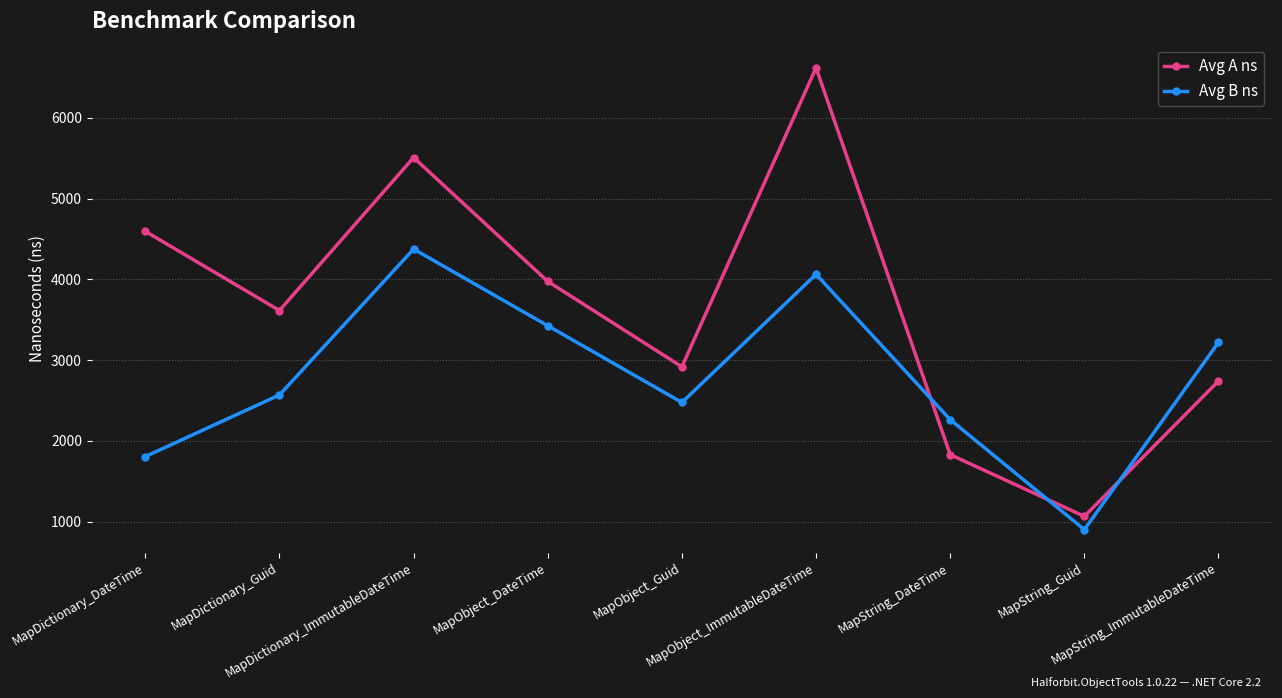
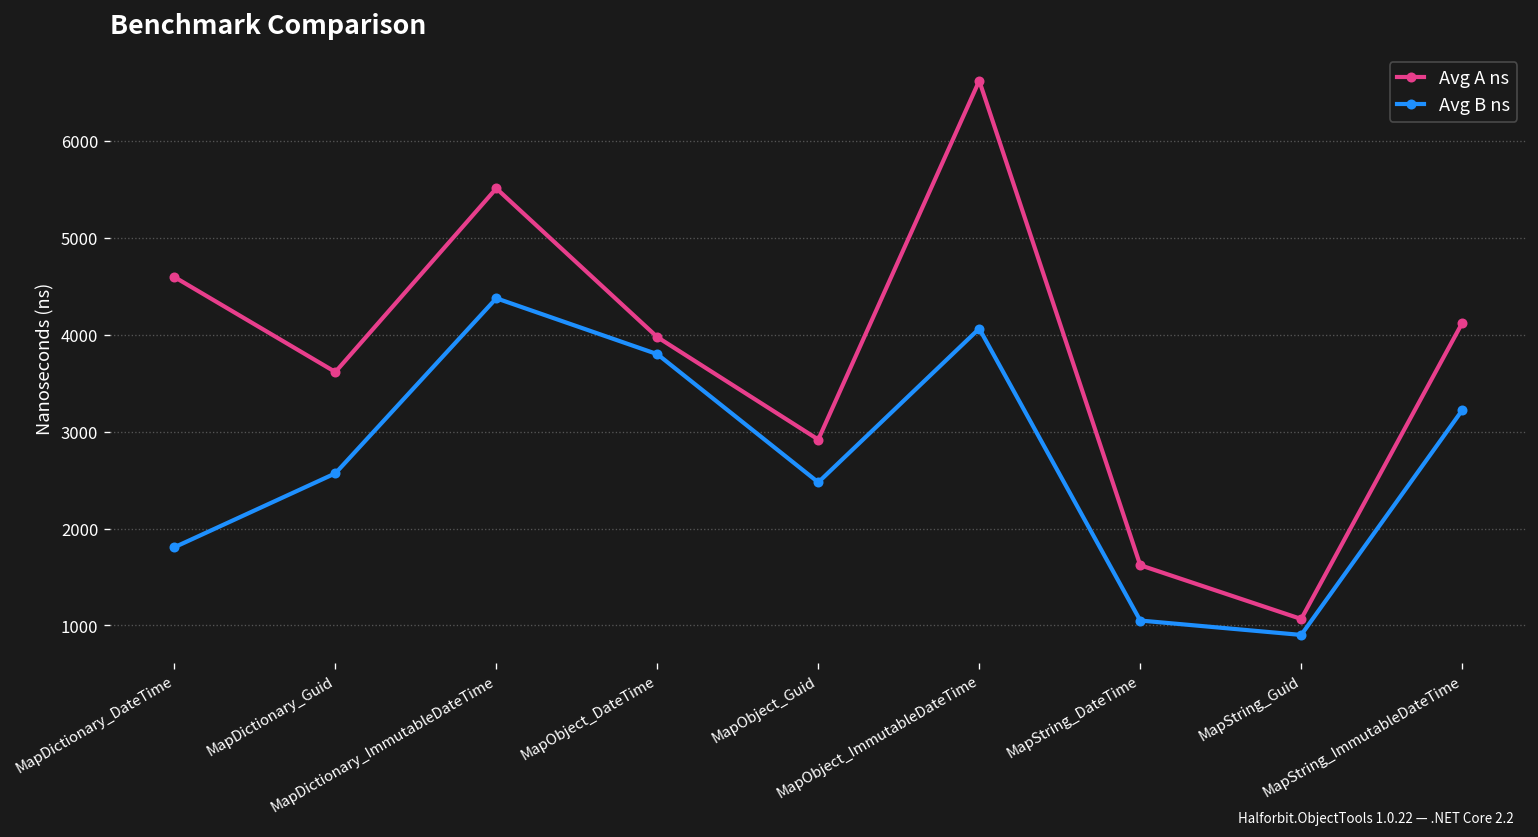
  {
    "Avg A ns": {
      "MapDictionary_DateTime": 4600,
      "MapDictionary_Guid": 3600,
      "MapDictionary_ImmutableDateTime": 5500,
      "MapObject_DateTime": 4000,
      "MapObject_Guid": 2900,
      "MapObject_ImmutableDateTime": 6600,
-     "MapString_DateTime": 1800,
+     "MapString_DateTime": 1600,
      "MapString_Guid": 1100,
-     "MapString_ImmutableDateTime": 2700
+     "MapString_ImmutableDateTime": 4100
    },
    "Avg B ns": {
      "MapDictionary_DateTime": 1800,
      "MapDictionary_Guid": 2600,
      "MapDictionary_ImmutableDateTime": 4400,
-     "MapObject_DateTime": 3400,
+     "MapObject_DateTime": 3800,
      "MapObject_Guid": 2500,
      "MapObject_ImmutableDateTime": 4100,
-     "MapString_DateTime": 2300,
+     "MapString_DateTime": 1100,
      "MapString_Guid": 900,
      "MapString_ImmutableDateTime": 3200
    }
  }
